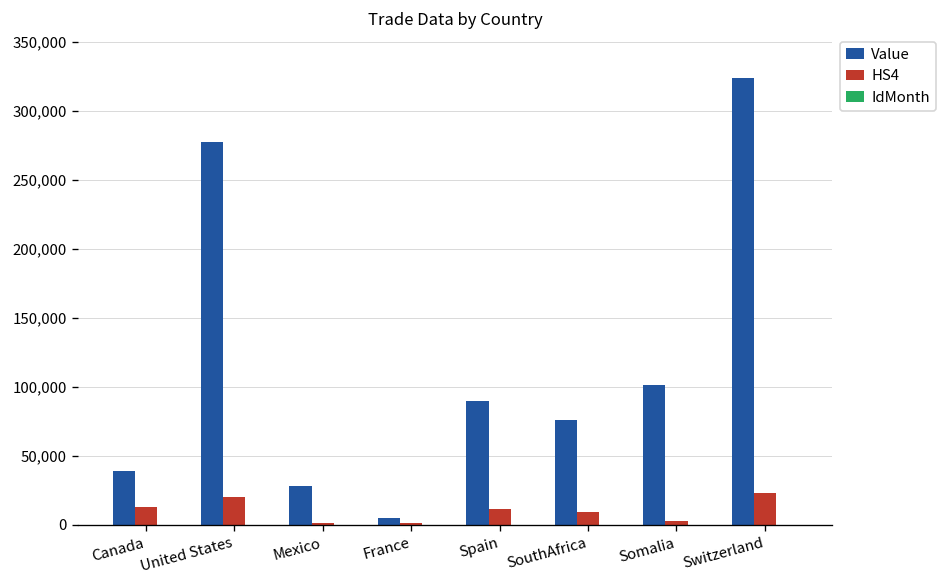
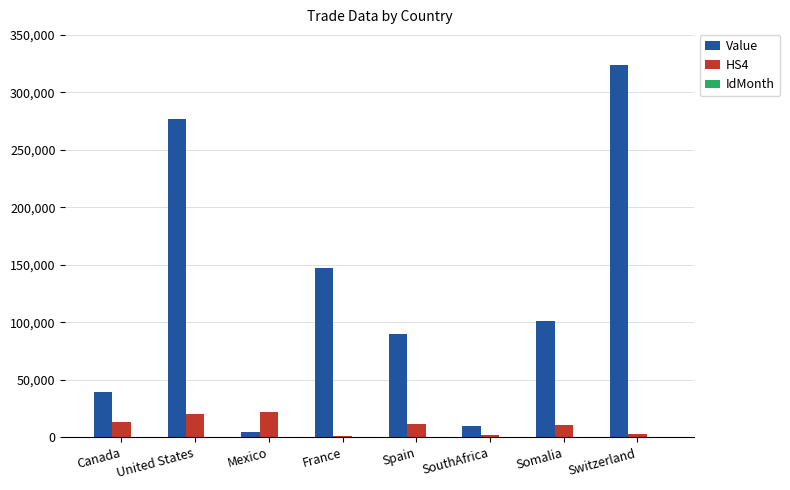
  {
    "Value": {
      "Canada": "39,000",
      "United States": "277,000",
-     "Mexico": "28,000",
-     "France": "5,000",
+     "Mexico": "5,000",
+     "France": "148,000",
      "Spain": "90,000",
-     "SouthAfrica": "76,000",
+     "SouthAfrica": "10,000",
      "Somalia": "101,000",
      "Switzerland": "324,000"
    },
    "HS4": {
      "Canada": "13,000",
      "United States": "20,000",
-     "Mexico": "1,000",
+     "Mexico": "22,000",
      "Spain": "11,000",
-     "SouthAfrica": "9,000",
-     "Somalia": "2,000",
-     "Switzerland": "23,000"
+     "SouthAfrica": "2,000",
+     "Somalia": "10,000",
+     "Switzerland": "3,000"
    }
  }
